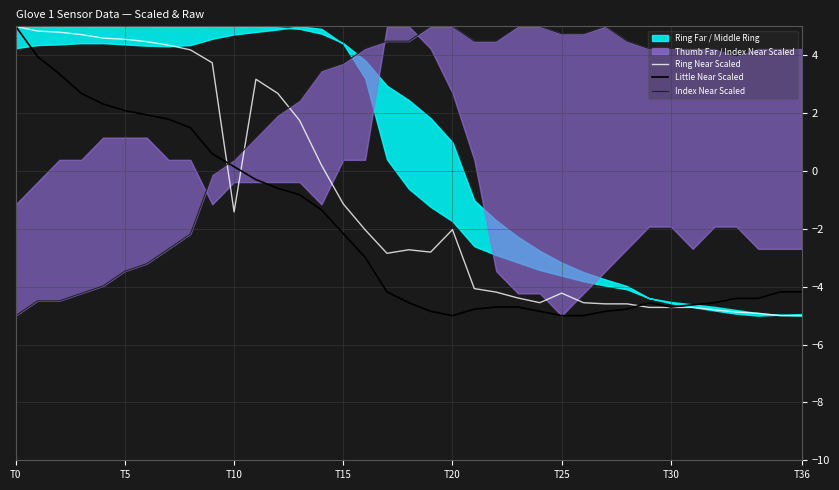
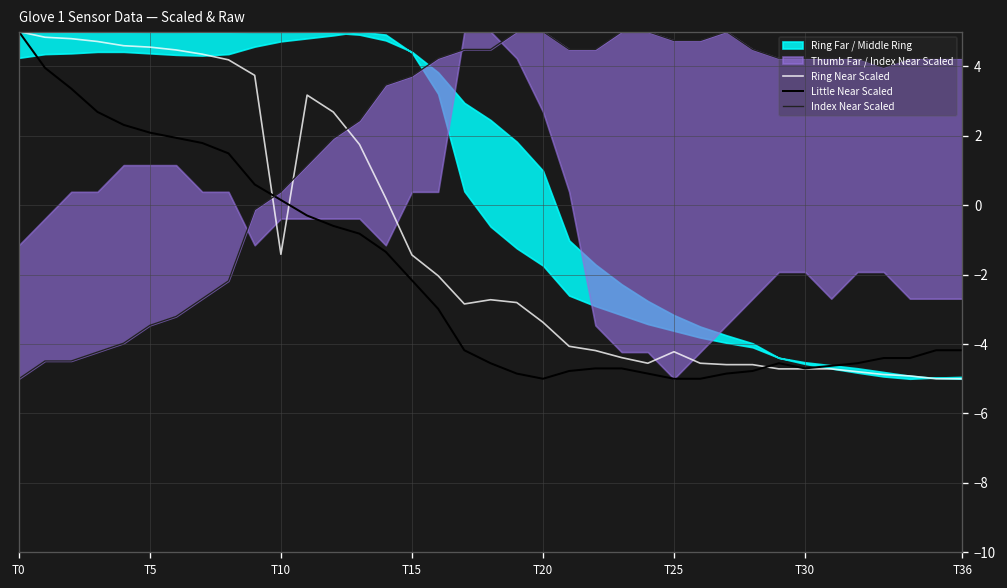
  {
    "Ring Near Scaled": {
      "T5": 4.6,
      "T10": -1.4,
-     "T15": -1.1,
-     "T20": -2.0,
+     "T15": -1.4,
+     "T20": -3.4,
      "T25": -4.2
    }
  }
